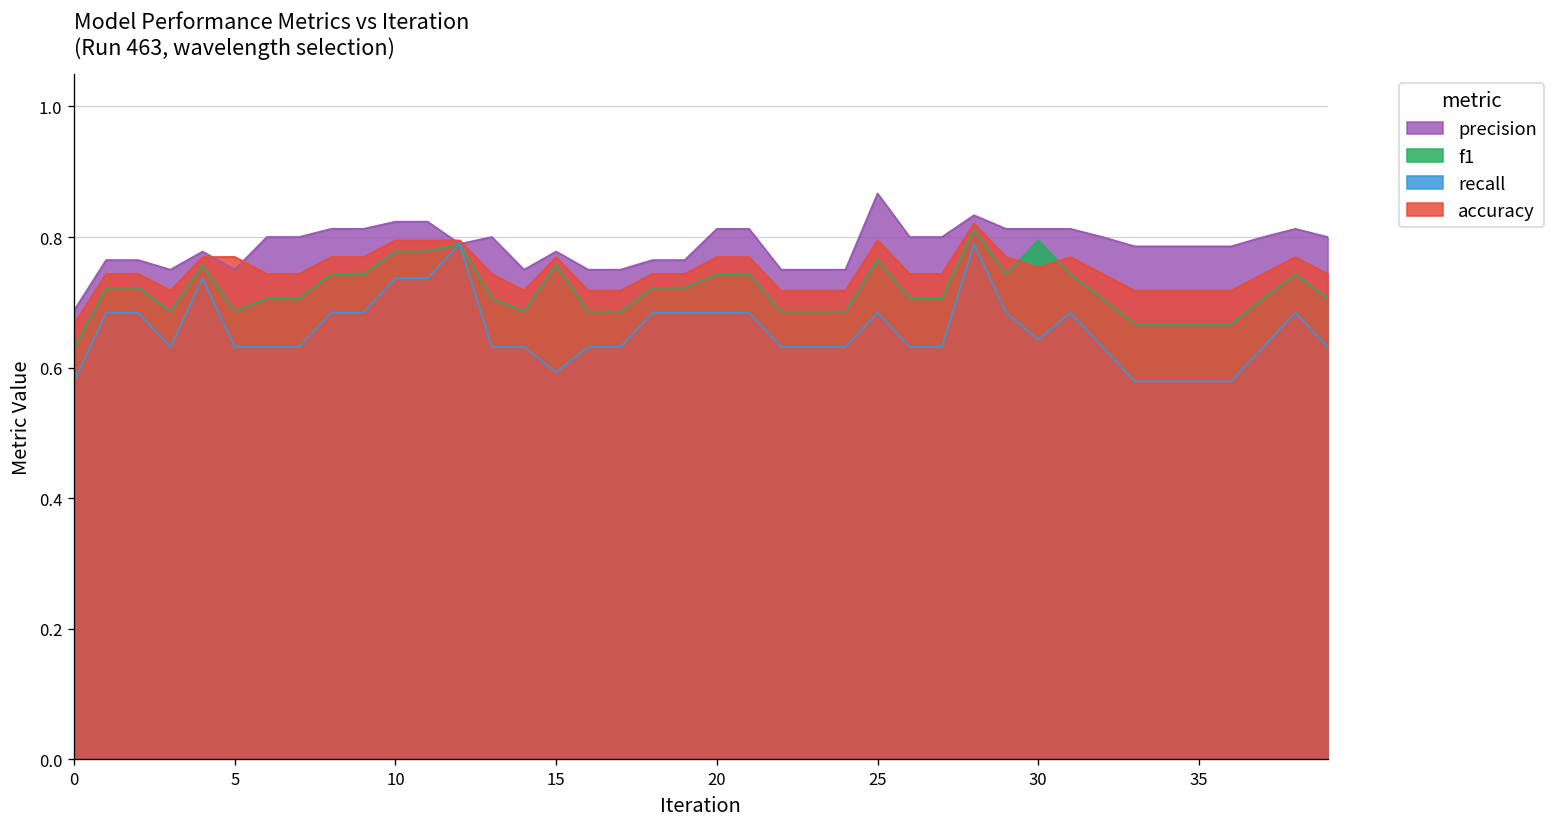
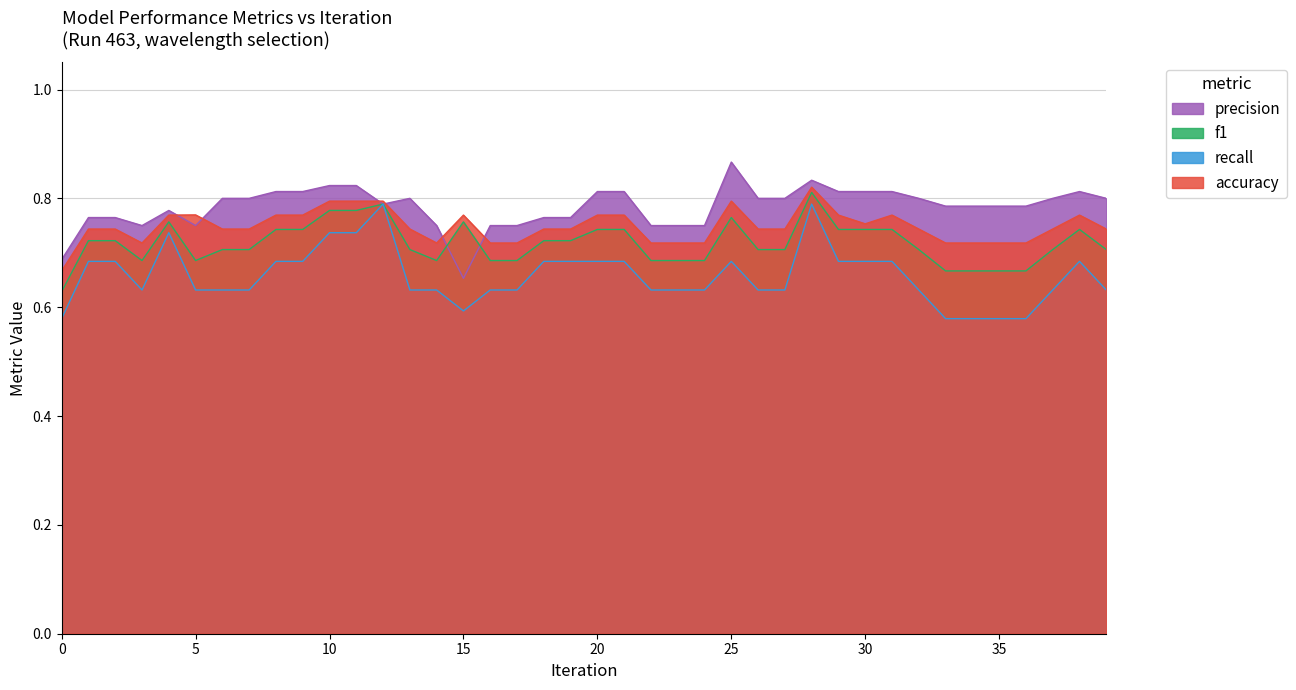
  {
    "precision": {
      "0": 0.69,
      "5": 0.75,
      "10": 0.82,
-     "15": 0.78,
+     "15": 0.65,
      "20": 0.81,
      "25": 0.87,
      "30": 0.81,
      "35": 0.79
    },
    "f1": {
      "0": 0.63,
      "5": 0.69,
      "10": 0.78,
      "15": 0.76,
      "20": 0.74,
      "25": 0.76,
-     "30": 0.80,
+     "30": 0.74,
      "35": 0.67
    },
    "recall": {
      "0": 0.58,
      "5": 0.63,
      "10": 0.74,
      "15": 0.59,
      "20": 0.68,
      "25": 0.68,
-     "30": 0.64,
+     "30": 0.68,
      "35": 0.58
    },
    "accuracy": {
      "0": 0.67,
      "5": 0.77,
      "10": 0.79,
      "15": 0.77,
      "20": 0.77,
      "25": 0.79,
      "30": 0.75,
      "35": 0.72
    }
  }
